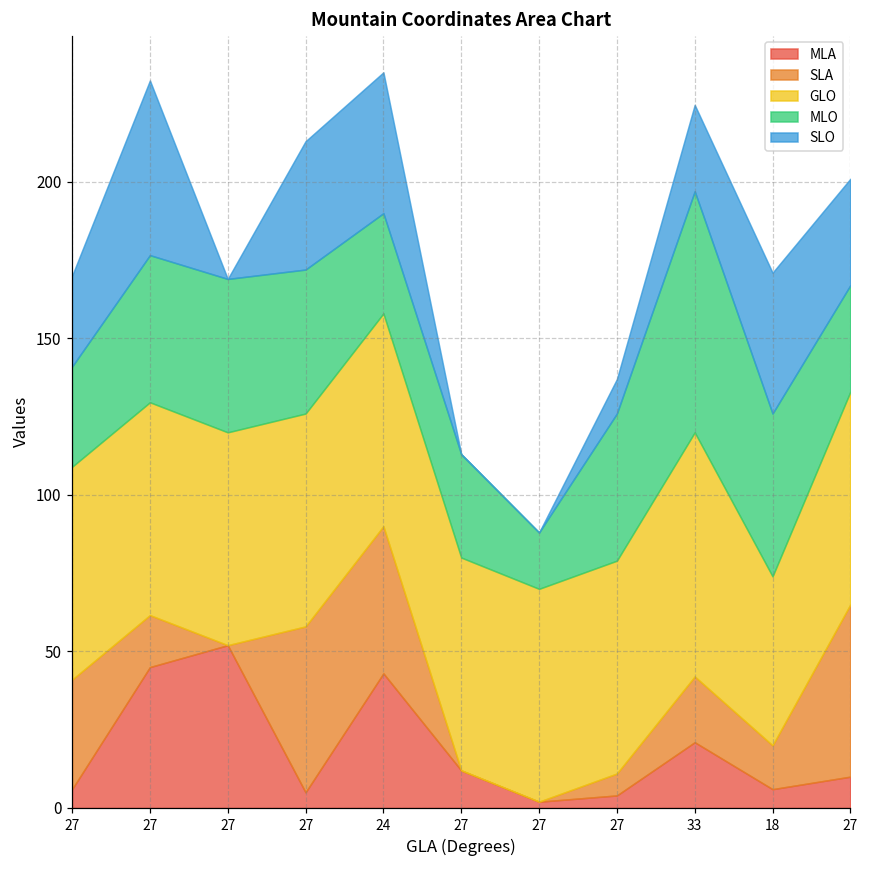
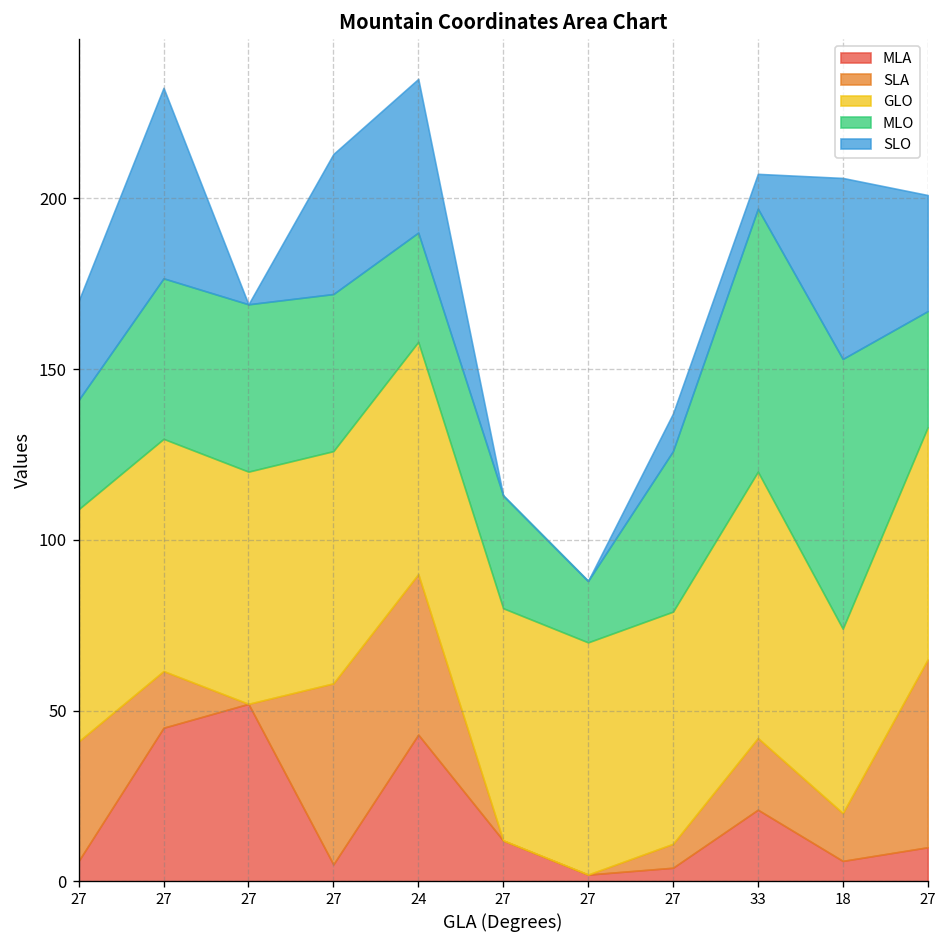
  {
    "GLO": {
      "24": 68,
      "33": 78,
      "18": 54
    },
    "MLO": {
      "24": 32,
      "33": 77,
-     "18": 52
+     "18": 79
    },
    "SLO": {
      "24": 45,
-     "33": 28,
-     "18": 45
+     "33": 10,
+     "18": 53
    }
  }
